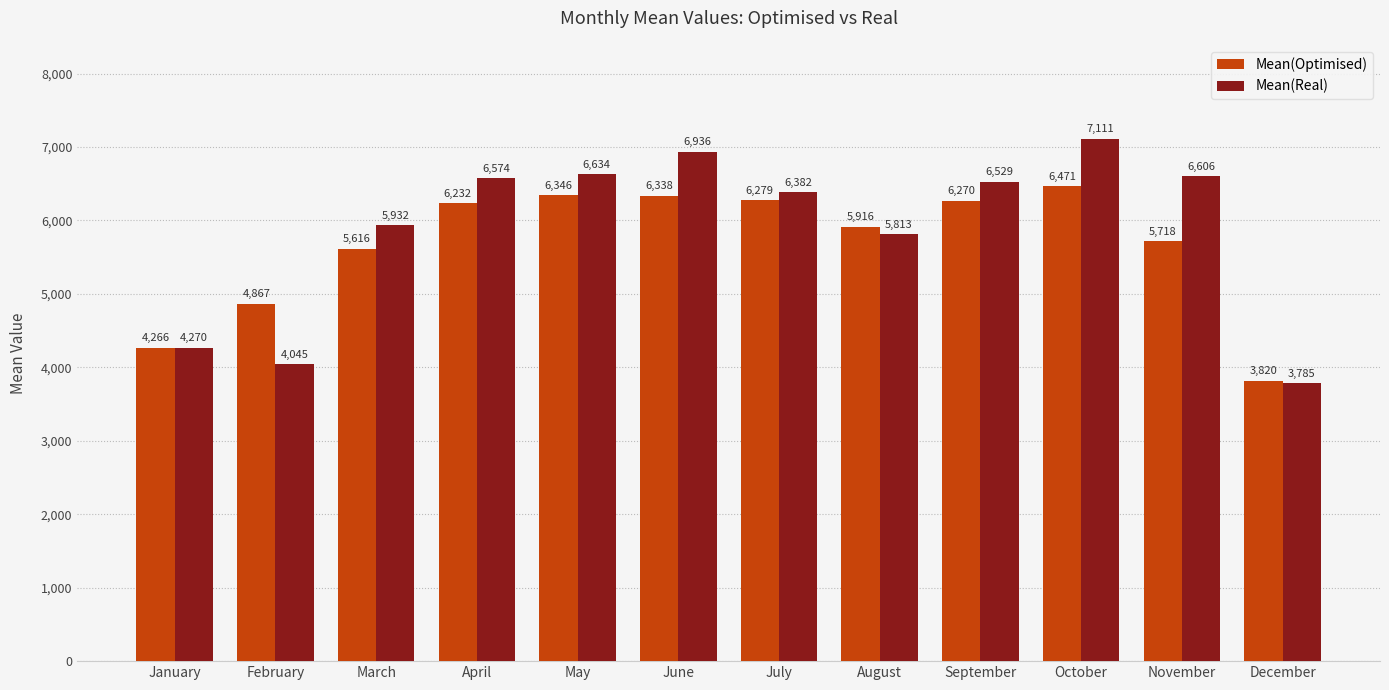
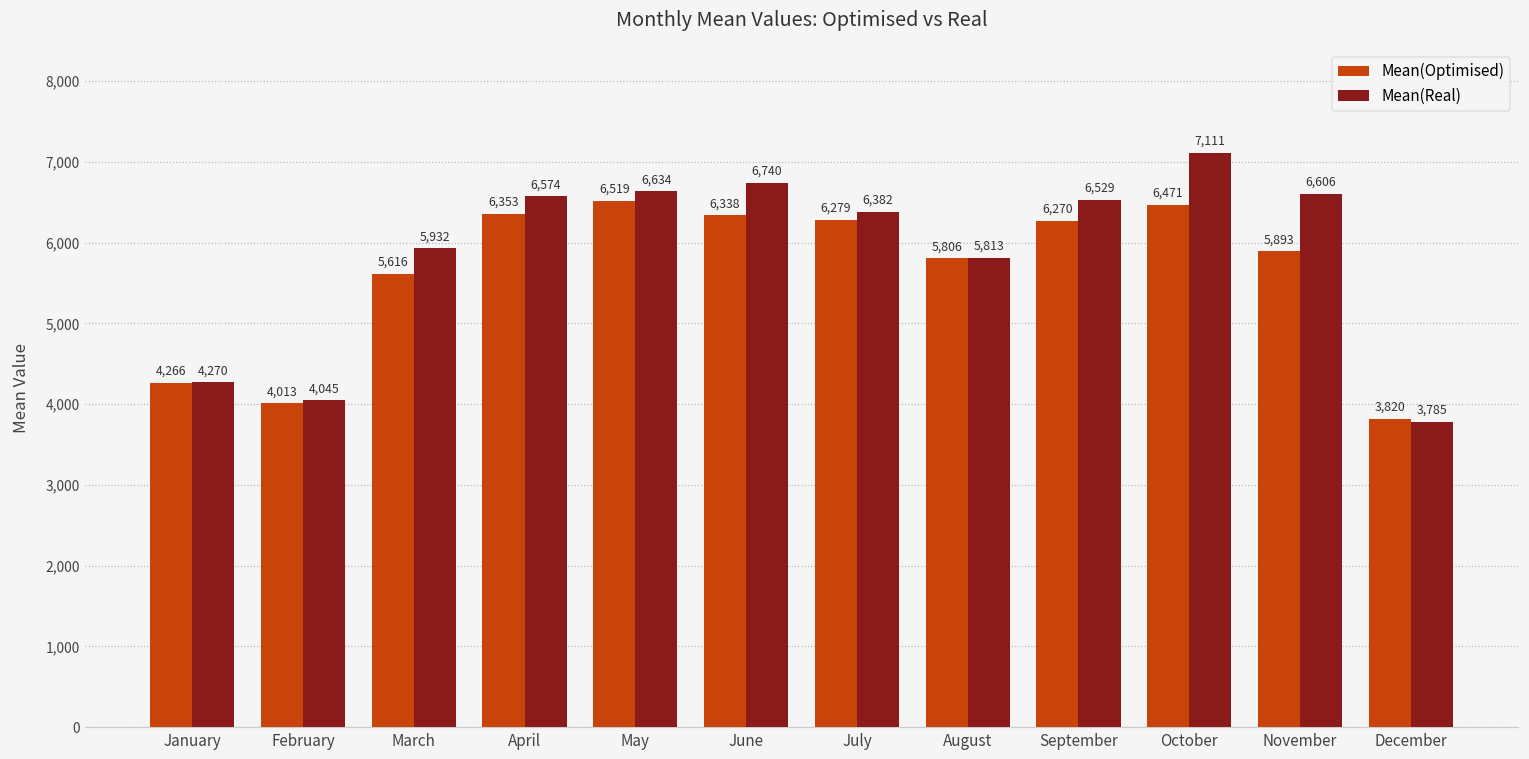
  {
    "Mean(Optimised)": {
      "January": "4,266",
-     "February": "4,867",
+     "February": "4,013",
      "March": "5,616",
-     "April": "6,232",
-     "May": "6,346",
+     "April": "6,353",
+     "May": "6,519",
      "June": "6,338",
      "July": "6,279",
-     "August": "5,916",
+     "August": "5,806",
      "September": "6,270",
      "October": "6,471",
-     "November": "5,718",
+     "November": "5,893",
      "December": "3,820"
    },
    "Mean(Real)": {
      "January": "4,270",
      "February": "4,045",
      "March": "5,932",
      "April": "6,574",
      "May": "6,634",
-     "June": "6,936",
+     "June": "6,740",
      "July": "6,382",
      "August": "5,813",
      "September": "6,529",
      "October": "7,111",
      "November": "6,606",
      "December": "3,785"
    }
  }
